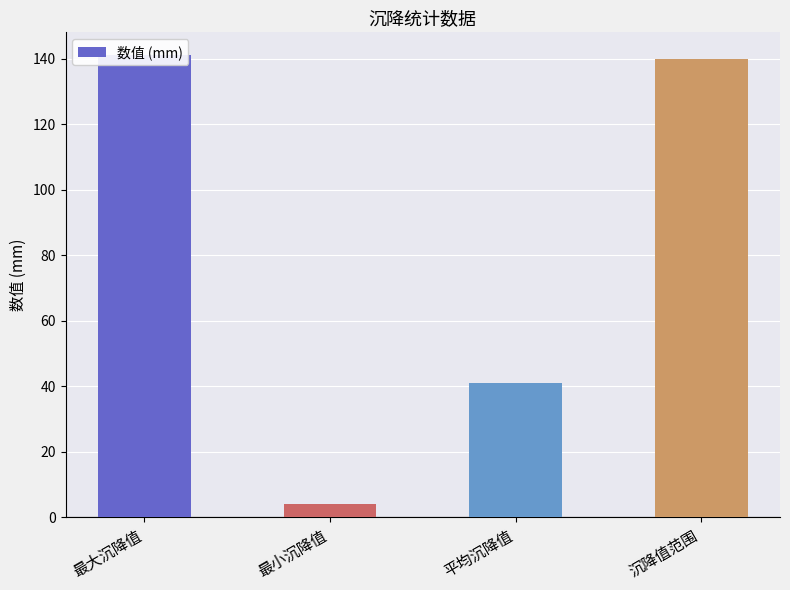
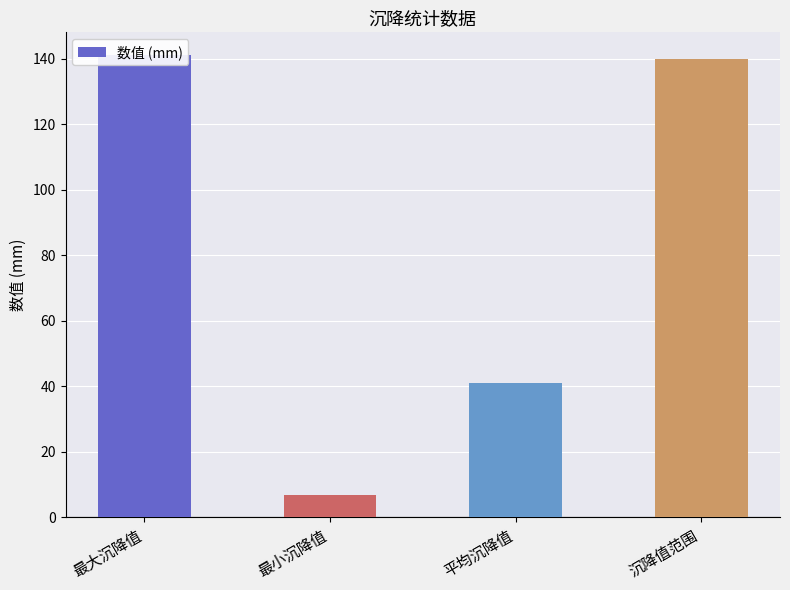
  {
-   "最小沉降值": 4,
+   "最小沉降值": 7,
    "平均沉降值": 41,
    "沉降值范围": 140
  }
